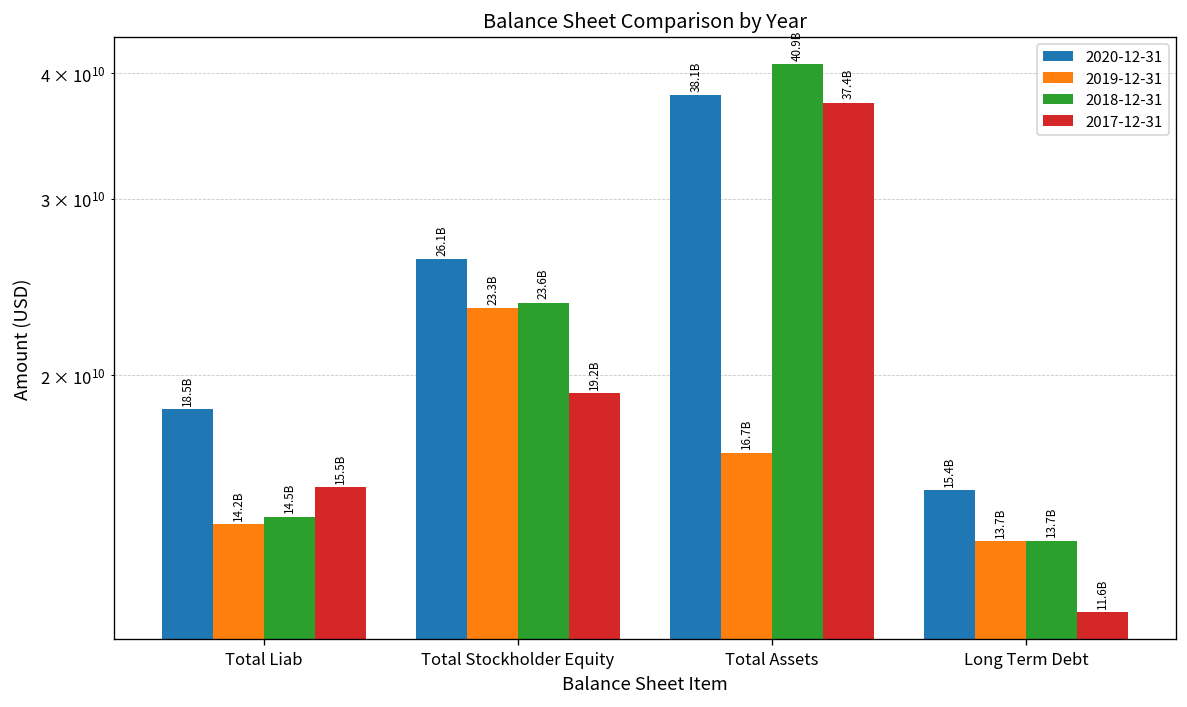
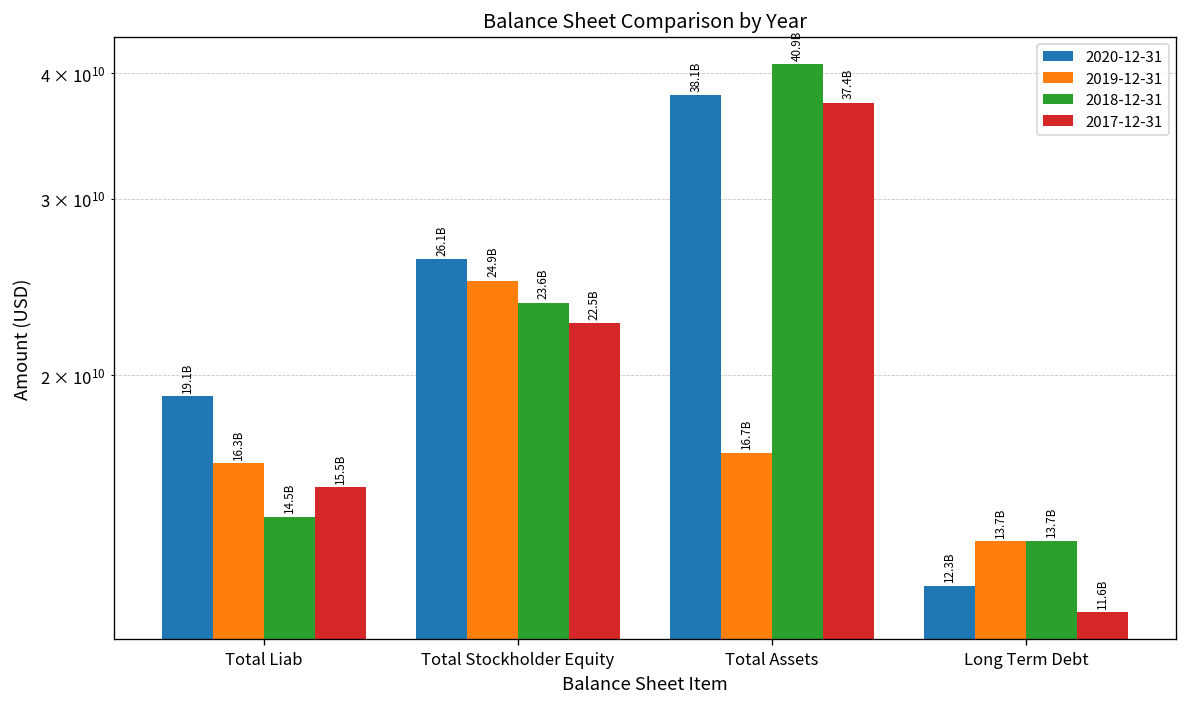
  {
    "2020-12-31": {
-     "Total Liab": "18.5B",
+     "Total Liab": "19.1B",
      "Total Stockholder Equity": "26.1B",
      "Total Assets": "38.1B",
-     "Long Term Debt": "15.4B"
+     "Long Term Debt": "12.3B"
    },
    "2019-12-31": {
-     "Total Liab": "14.2B",
-     "Total Stockholder Equity": "23.3B",
+     "Total Liab": "16.3B",
+     "Total Stockholder Equity": "24.9B",
      "Total Assets": "16.7B",
      "Long Term Debt": "13.7B"
    },
    "2018-12-31": {
      "Total Liab": "14.5B",
      "Total Stockholder Equity": "23.6B",
      "Total Assets": "40.9B",
      "Long Term Debt": "13.7B"
    },
    "2017-12-31": {
      "Total Liab": "15.5B",
-     "Total Stockholder Equity": "19.2B",
+     "Total Stockholder Equity": "22.5B",
      "Total Assets": "37.4B",
      "Long Term Debt": "11.6B"
    }
  }
